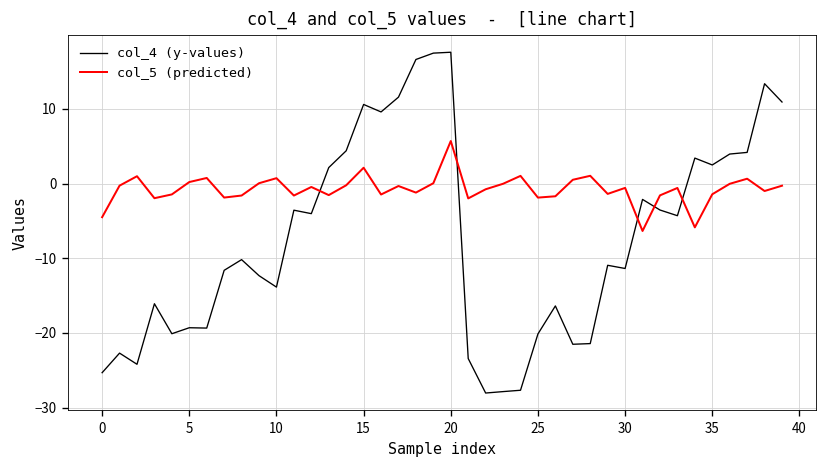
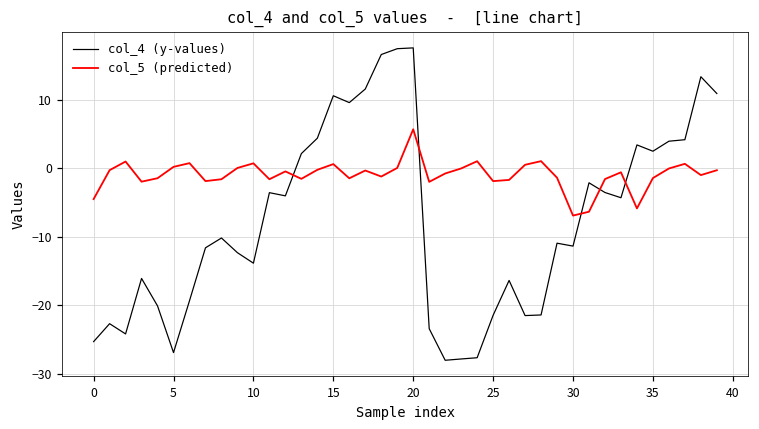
  {
    "col_4 (y-values)": {
      "0": -25,
-     "5": -19,
+     "5": -27,
      "10": -14,
      "15": 11,
      "20": 18,
-     "25": -20,
+     "25": -21,
      "30": -11,
      "35": 2
    },
    "col_5 (predicted)": {
      "0": -5,
      "5": 0,
      "10": 1,
-     "15": 2,
+     "15": 1,
      "20": 6,
      "25": -2,
-     "30": -1,
+     "30": -7,
      "35": -1
    }
  }
